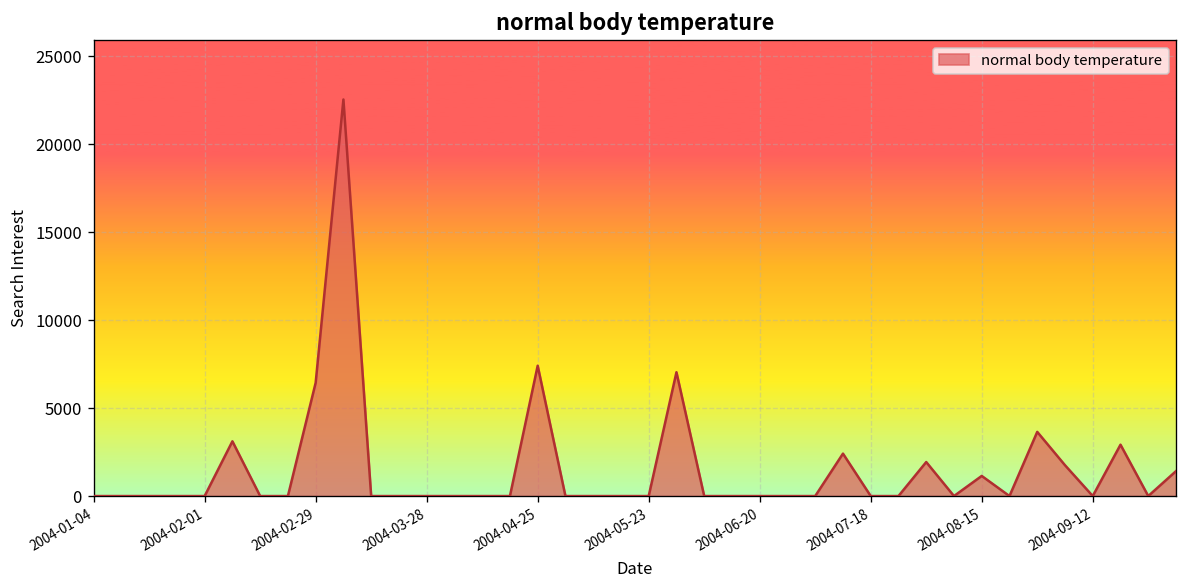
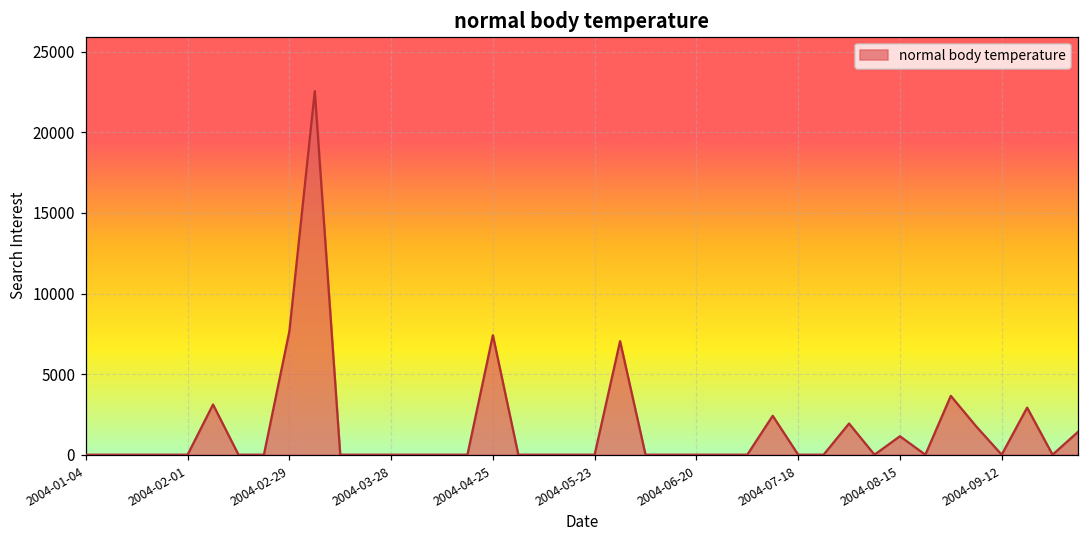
  {
    "2004-01-04": 0,
    "2004-02-01": 0,
-   "2004-02-29": 6400,
+   "2004-02-29": 7600,
    "2004-03-28": 0,
    "2004-04-25": 7400,
    "2004-05-23": 0,
    "2004-06-20": 0,
    "2004-07-18": 0,
    "2004-08-15": 1100,
    "2004-09-12": 0
  }
